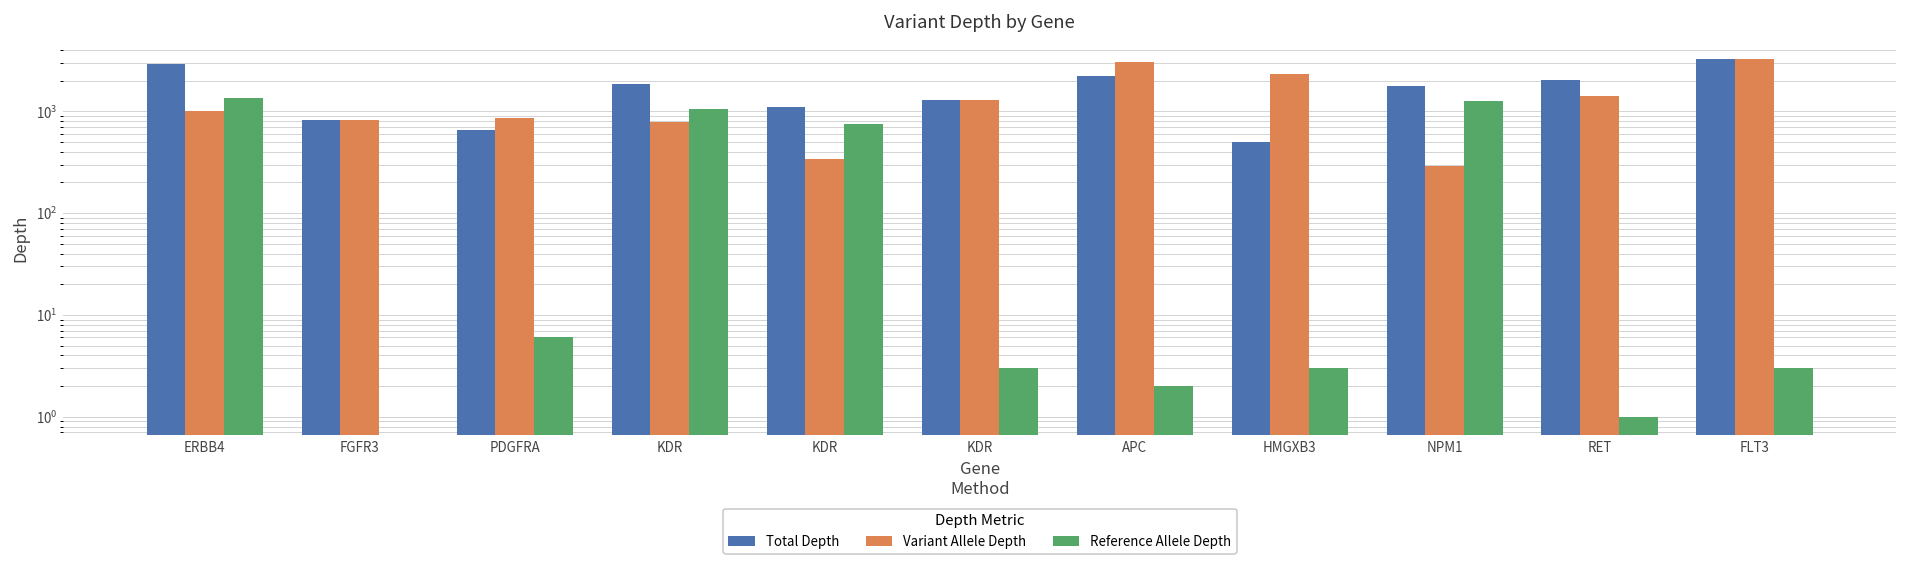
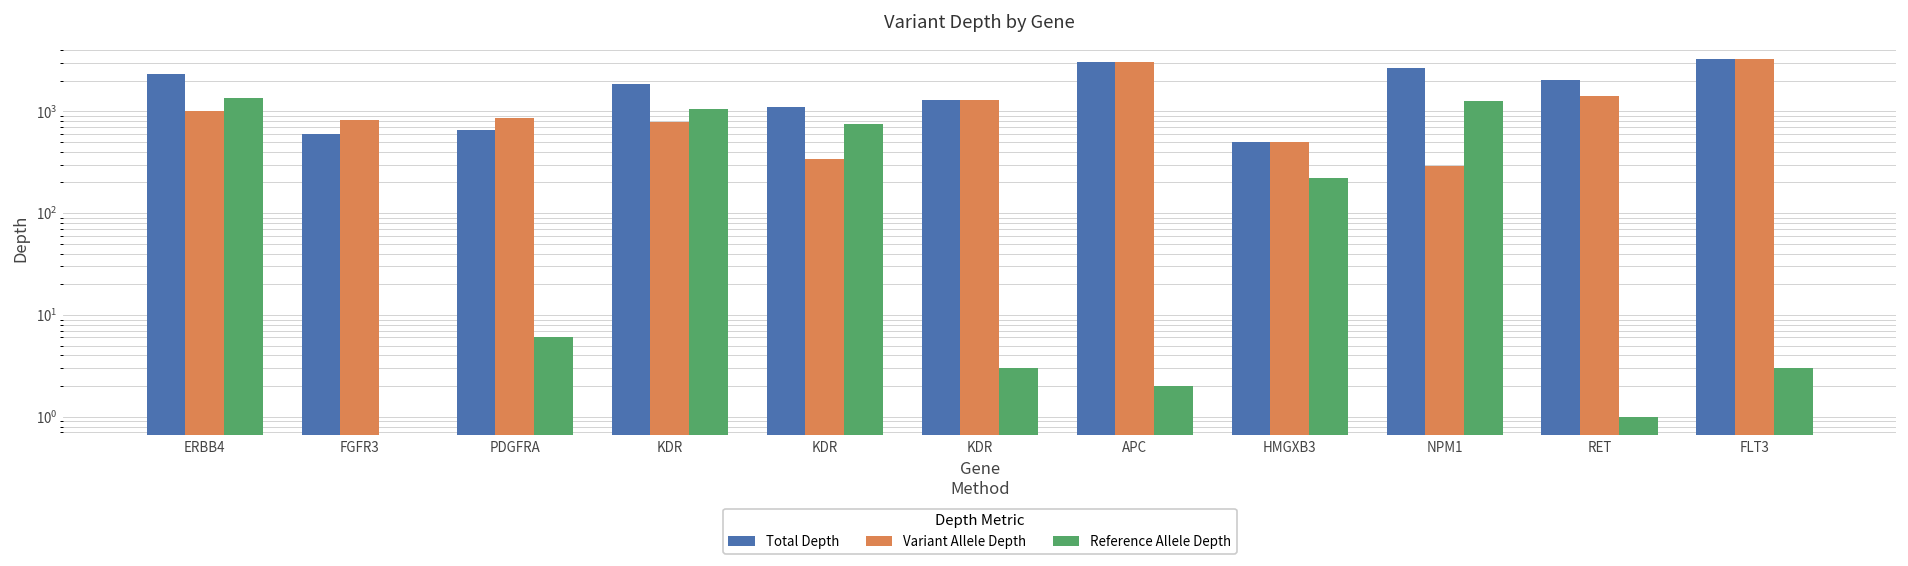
  {
    "Total Depth": {
-     "ERBB4": 2900,
-     "FGFR3": 800,
+     "ERBB4": 2300,
+     "FGFR3": 600,
      "PDGFRA": 700,
-     "APC": 2200,
+     "APC": 3100,
      "HMGXB3": 500,
-     "NPM1": 1800,
+     "NPM1": 2700,
      "RET": 2000,
      "FLT3": 3300
    },
    "Variant Allele Depth": {
      "ERBB4": 1000,
      "FGFR3": 800,
      "PDGFRA": 900,
      "APC": 3100,
-     "HMGXB3": 2300,
+     "HMGXB3": 500,
      "NPM1": 290,
      "RET": 1400,
      "FLT3": 3300
    },
    "Reference Allele Depth": {
      "ERBB4": 1300,
      "PDGFRA": 6,
      "APC": 2,
-     "HMGXB3": 3,
+     "HMGXB3": 220,
      "NPM1": 1300,
      "RET": 1,
      "FLT3": 3
    }
  }
